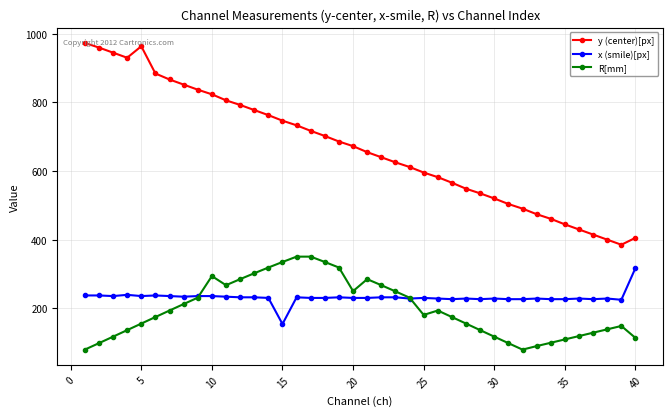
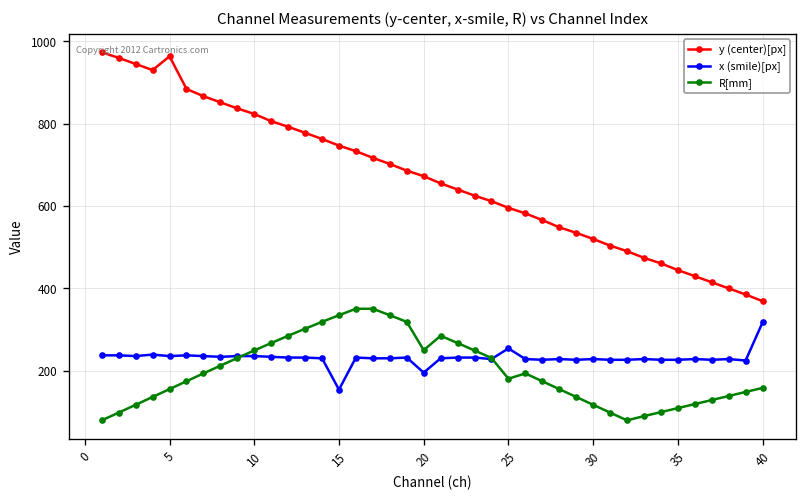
  {
    "y (center)[px]": {
      "5": 960,
      "10": 820,
      "15": 750,
      "20": 670,
      "25": 600,
      "30": 520,
      "35": 440,
-     "40": 410
+     "40": 370
    },
    "x (smile)[px]": {
      "5": 240,
      "10": 240,
      "15": 150,
-     "20": 230,
-     "25": 230,
+     "20": 200,
+     "25": 250,
      "30": 230,
      "35": 230,
      "40": 320
    },
    "R[mm]": {
      "5": 160,
-     "10": 290,
+     "10": 250,
      "15": 330,
      "20": 250,
      "25": 180,
      "30": 120,
      "35": 110,
-     "40": 110
+     "40": 160
    }
  }
